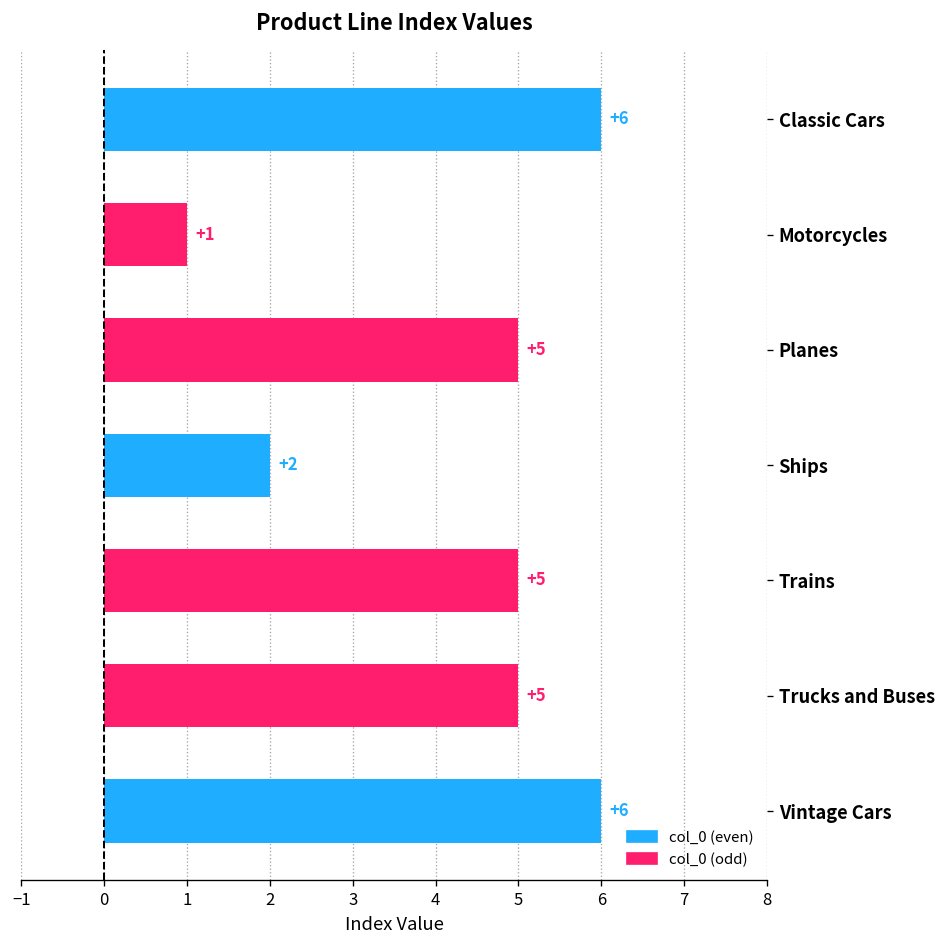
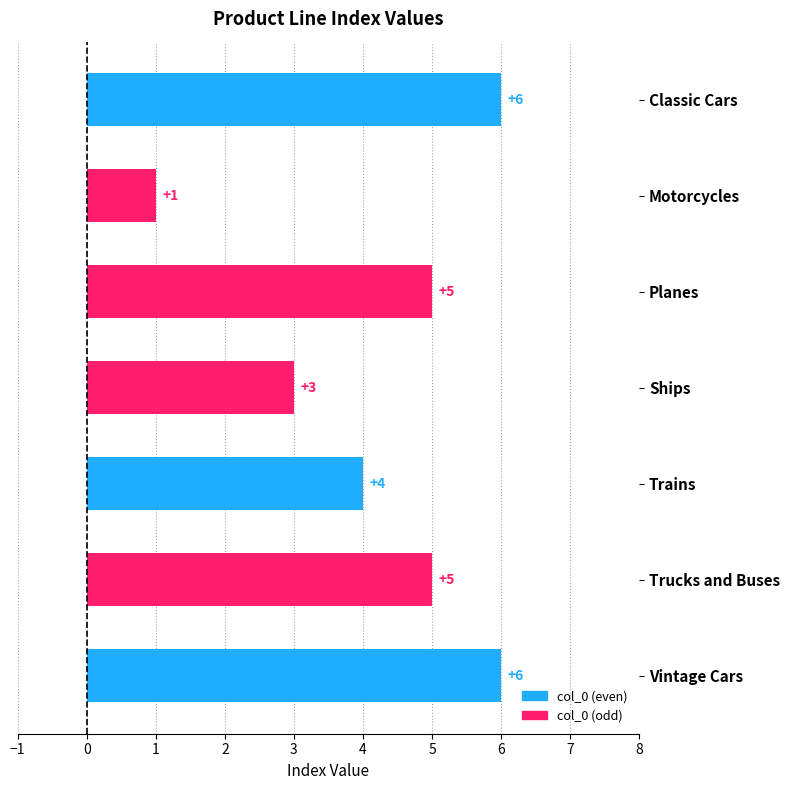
  {
    "Classic Cars": "+6",
    "Motorcycles": "+1",
    "Planes": "+5",
-   "Ships": "+2",
-   "Trains": "+5",
+   "Ships": "+3",
+   "Trains": "+4",
    "Trucks and Buses": "+5",
    "Vintage Cars": "+6"
  }
